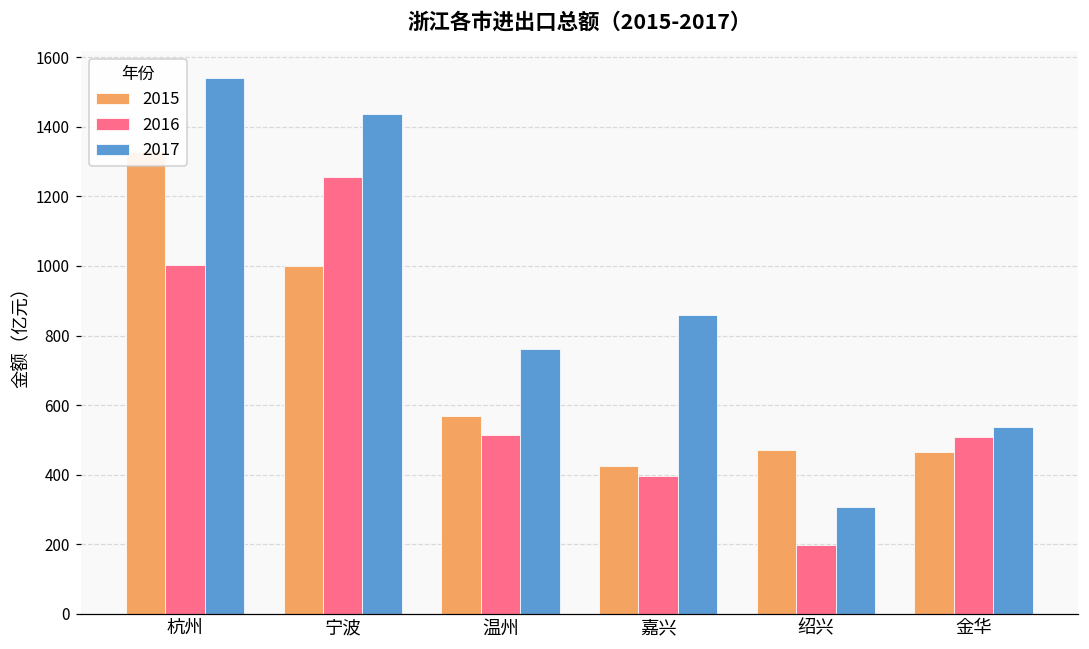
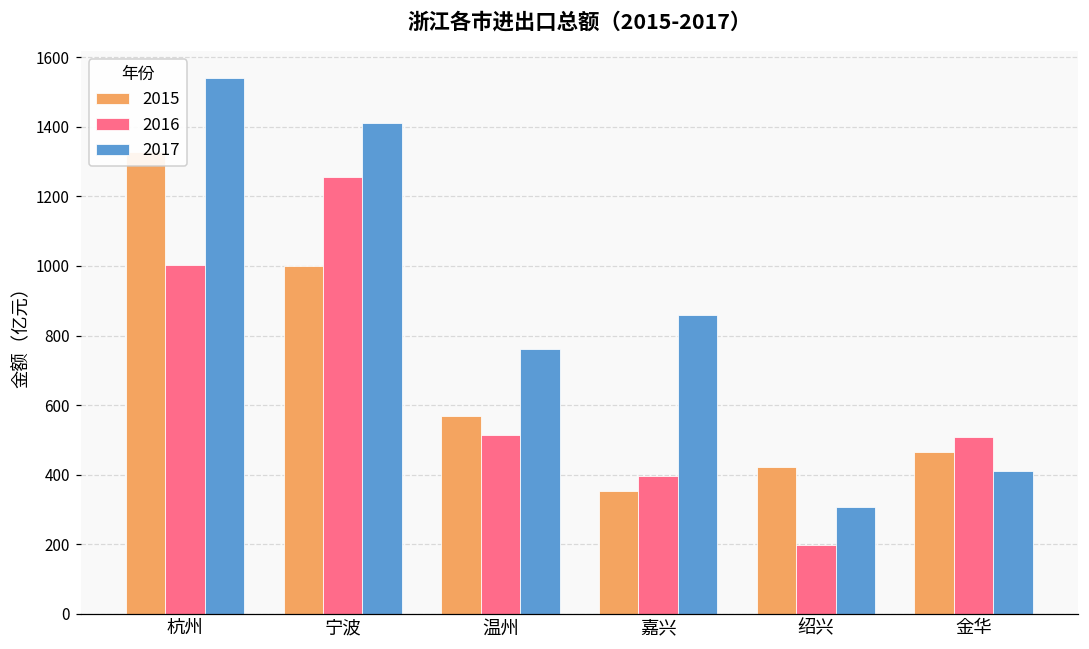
  {
    "2015": {
      "宁波": 1000,
      "温州": 570,
-     "嘉兴": 420,
-     "绍兴": 470,
+     "嘉兴": 350,
+     "绍兴": 420,
      "金华": 460
    },
    "2016": {
      "杭州": 1000,
      "宁波": 1260,
      "温州": 520,
      "嘉兴": 400,
      "绍兴": 200,
      "金华": 510
    },
    "2017": {
      "杭州": 1540,
-     "宁波": 1440,
+     "宁波": 1410,
      "温州": 760,
      "嘉兴": 860,
      "绍兴": 310,
-     "金华": 540
+     "金华": 410
    }
  }
